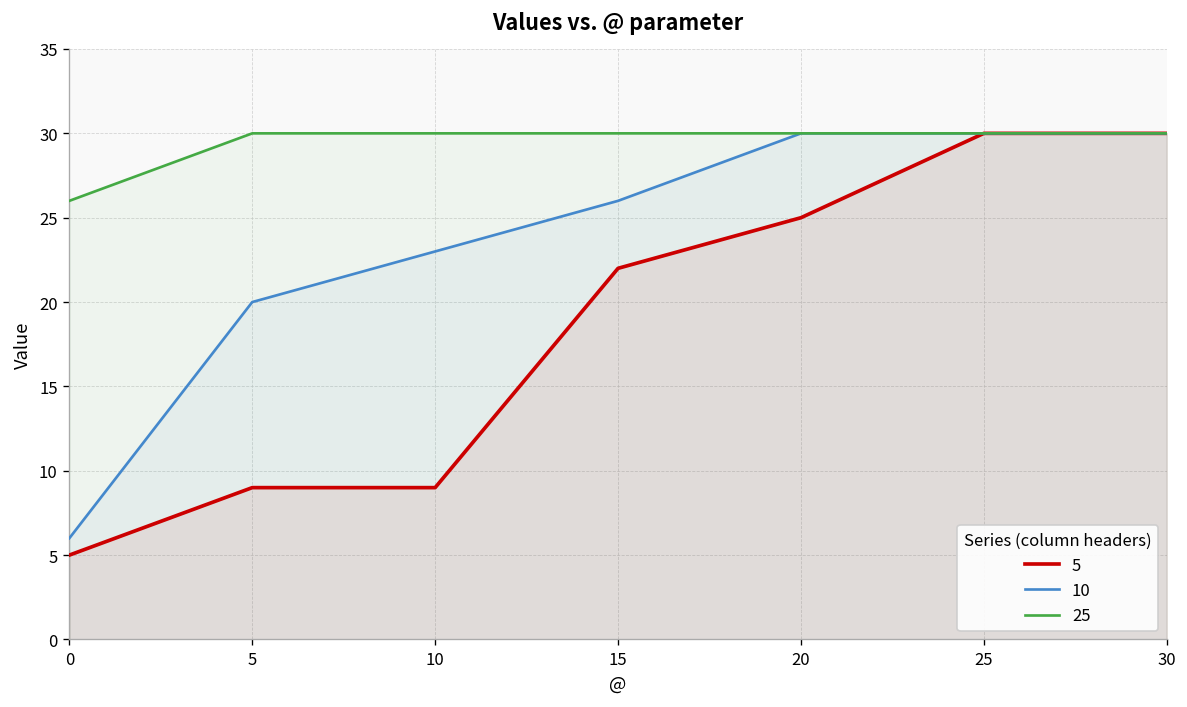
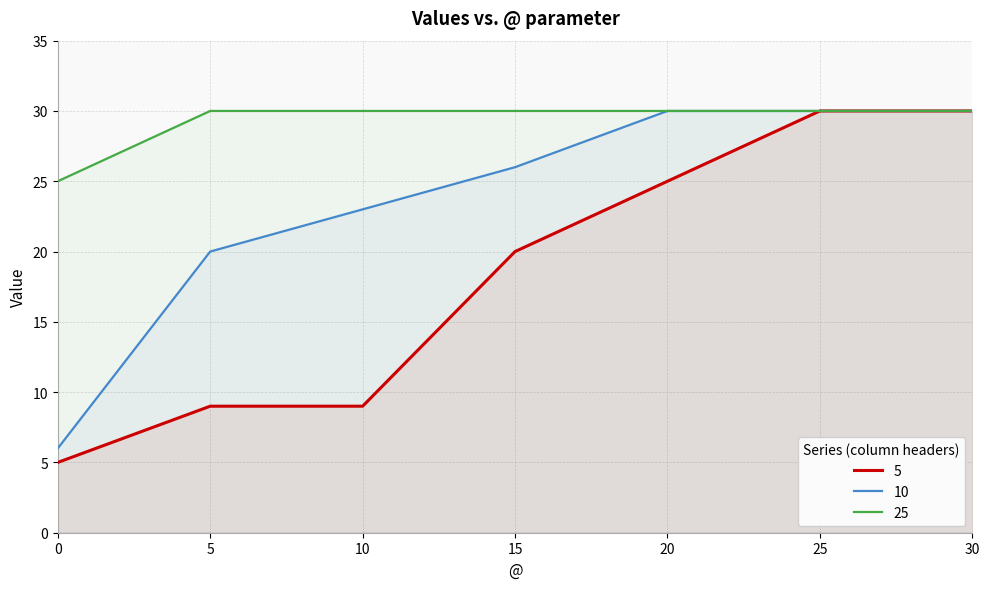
  {
    "5": {
      "0": 5,
      "5": 9,
      "10": 9,
-     "15": 22,
+     "15": 20,
      "20": 25
    },
    "10": {
      "0": 6,
      "5": 20,
      "10": 23,
      "15": 26
    },
    "25": {
-     "0": 26,
+     "0": 25,
      "5": 30,
      "10": 30,
      "15": 30
    }
  }
